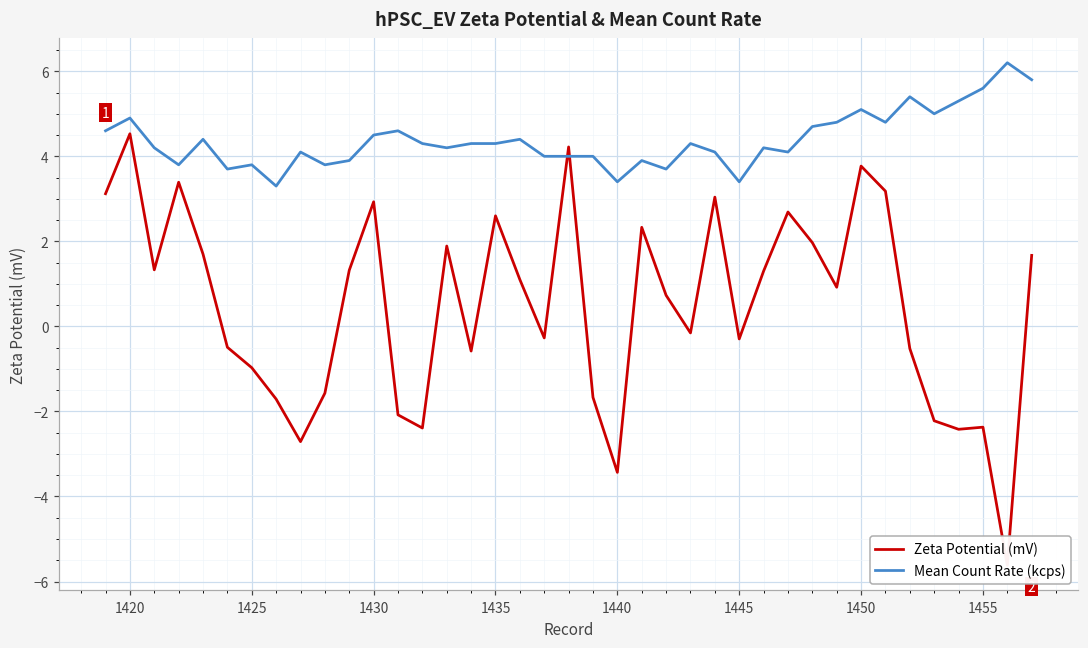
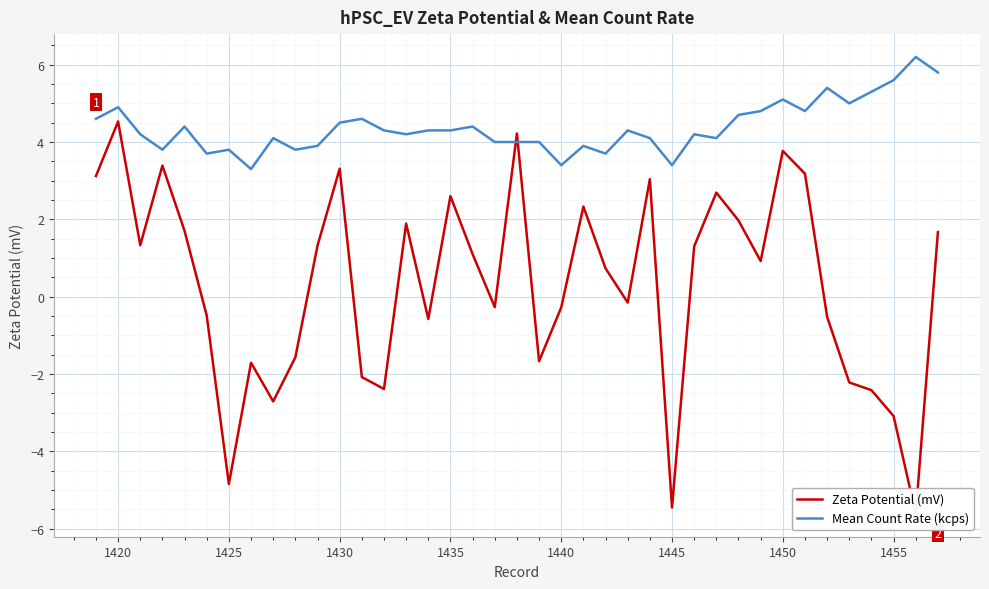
  {
    "Zeta Potential (mV)": {
      "1420": 4.5,
-     "1425": -1.0,
-     "1430": 2.9,
+     "1425": -4.8,
+     "1430": 3.3,
      "1435": 2.6,
-     "1440": -3.4,
-     "1445": -0.3,
+     "1440": -0.3,
+     "1445": -5.5,
      "1450": 3.8,
-     "1455": -2.4
+     "1455": -3.1
    },
    "Mean Count Rate (kcps)": {
      "1420": 4.9,
      "1425": 3.8,
      "1430": 4.5,
      "1435": 4.3,
      "1440": 3.4,
      "1445": 3.4,
      "1450": 5.1,
      "1455": 5.6
    }
  }
